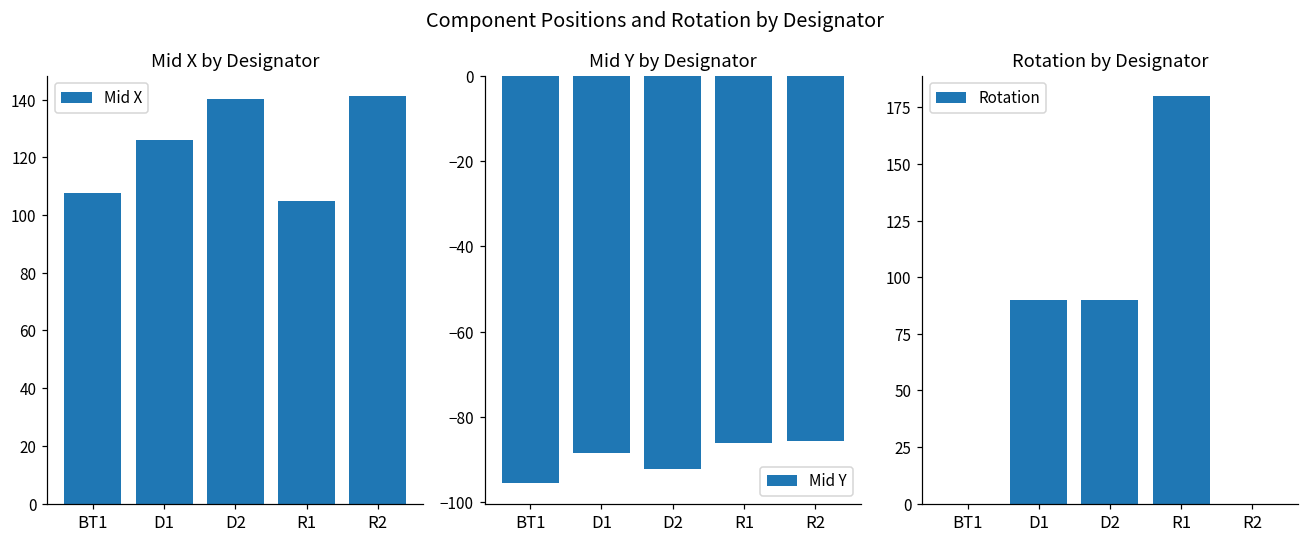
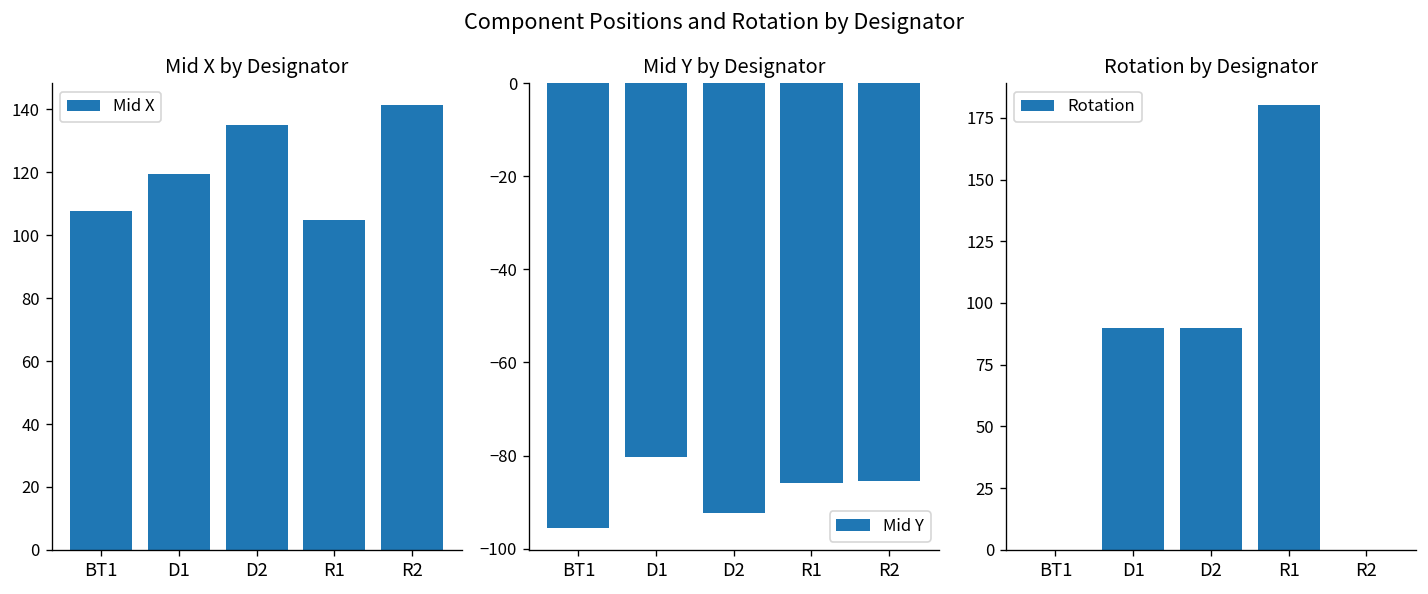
  {
    "Mid X by Designator": {
      "BT1": 108,
-     "D1": 126,
-     "D2": 140,
+     "D1": 120,
+     "D2": 135,
      "R1": 105,
      "R2": 141
    },
    "Mid Y by Designator": {
      "BT1": -96,
-     "D1": -89,
+     "D1": -80,
      "D2": -92,
      "R1": -86,
      "R2": -86
    },
    "Rotation by Designator": {
      "BT1": 0,
      "D1": 90,
      "D2": 90,
      "R1": 180,
      "R2": 0
    }
  }
